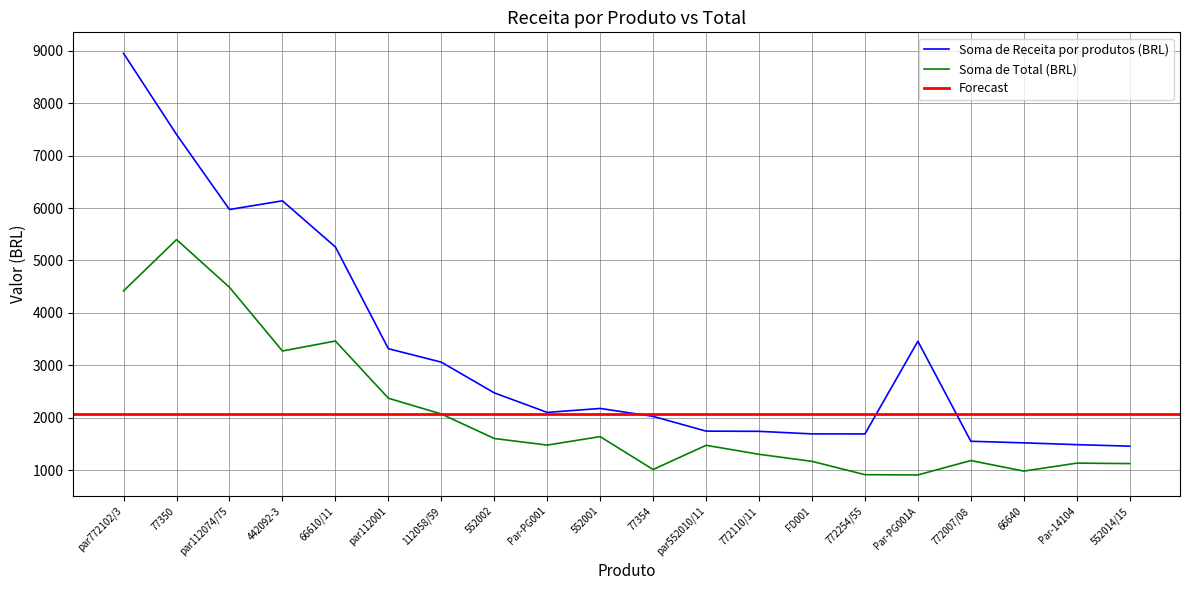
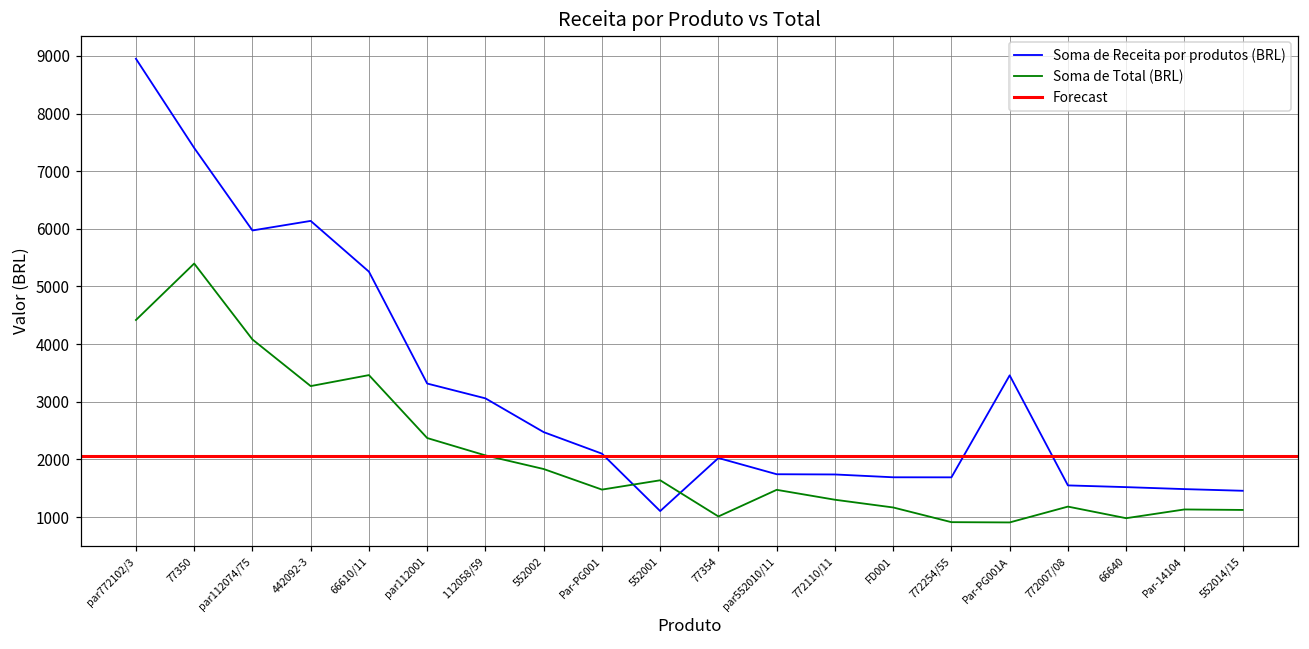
  {
    "Soma de Receita por produtos (BRL)": {
      "par772102/3": 9000,
      "77350": 7400,
      "par112074/75": 6000,
      "442092-3": 6100,
      "66610/11": 5300,
      "par112001": 3300,
      "112058/59": 3100,
      "552002": 2500,
      "Par-PG001": 2100,
-     "552001": 2200,
+     "552001": 1100,
      "77354": 2000,
      "par552010/11": 1700,
      "772110/11": 1700,
      "FD001": 1700,
      "772254/55": 1700,
      "Par-PG001A": 3500,
      "772007/08": 1500,
      "66640": 1500,
      "Par-14104": 1500,
      "552014/15": 1500
    },
    "Soma de Total (BRL)": {
      "par772102/3": 4400,
      "77350": 5400,
-     "par112074/75": 4500,
+     "par112074/75": 4100,
      "442092-3": 3300,
      "66610/11": 3500,
      "par112001": 2400,
      "112058/59": 2100,
-     "552002": 1600,
+     "552002": 1800,
      "Par-PG001": 1500,
      "552001": 1600,
      "77354": 1000,
      "par552010/11": 1500,
      "772110/11": 1300,
      "FD001": 1200,
      "772254/55": 900,
      "Par-PG001A": 900,
      "772007/08": 1200,
      "66640": 1000,
      "Par-14104": 1100,
      "552014/15": 1100
    }
  }
